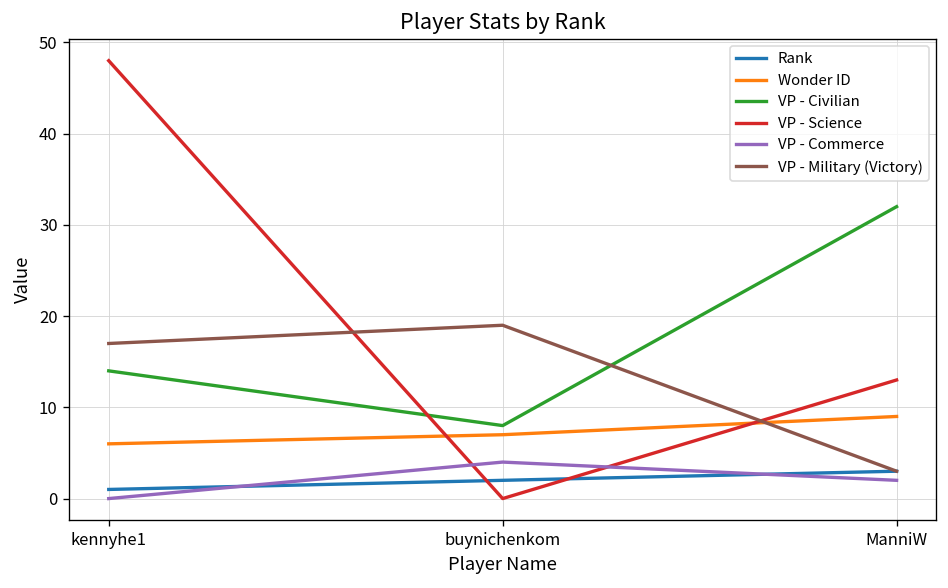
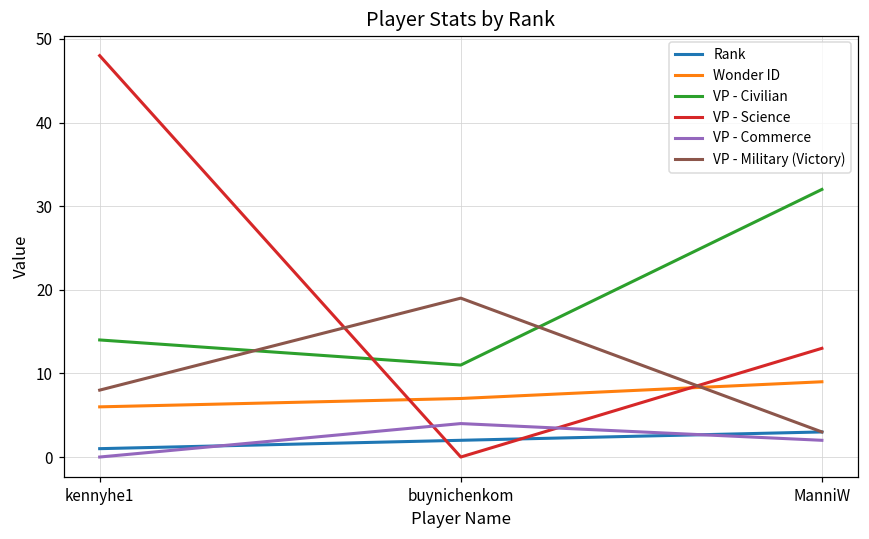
  {
    "Rank": {
      "kennyhe1": 1,
      "buynichenkom": 2
    },
    "Wonder ID": {
      "kennyhe1": 6,
      "buynichenkom": 7,
      "ManniW": 9
    },
    "VP - Civilian": {
      "kennyhe1": 14,
-     "buynichenkom": 8,
+     "buynichenkom": 11,
      "ManniW": 32
    },
    "VP - Science": {
      "kennyhe1": 48,
      "buynichenkom": 0,
      "ManniW": 13
    },
    "VP - Commerce": {
      "kennyhe1": 0,
      "buynichenkom": 4,
      "ManniW": 2
    },
    "VP - Military (Victory)": {
-     "kennyhe1": 17,
+     "kennyhe1": 8,
      "buynichenkom": 19
    }
  }
